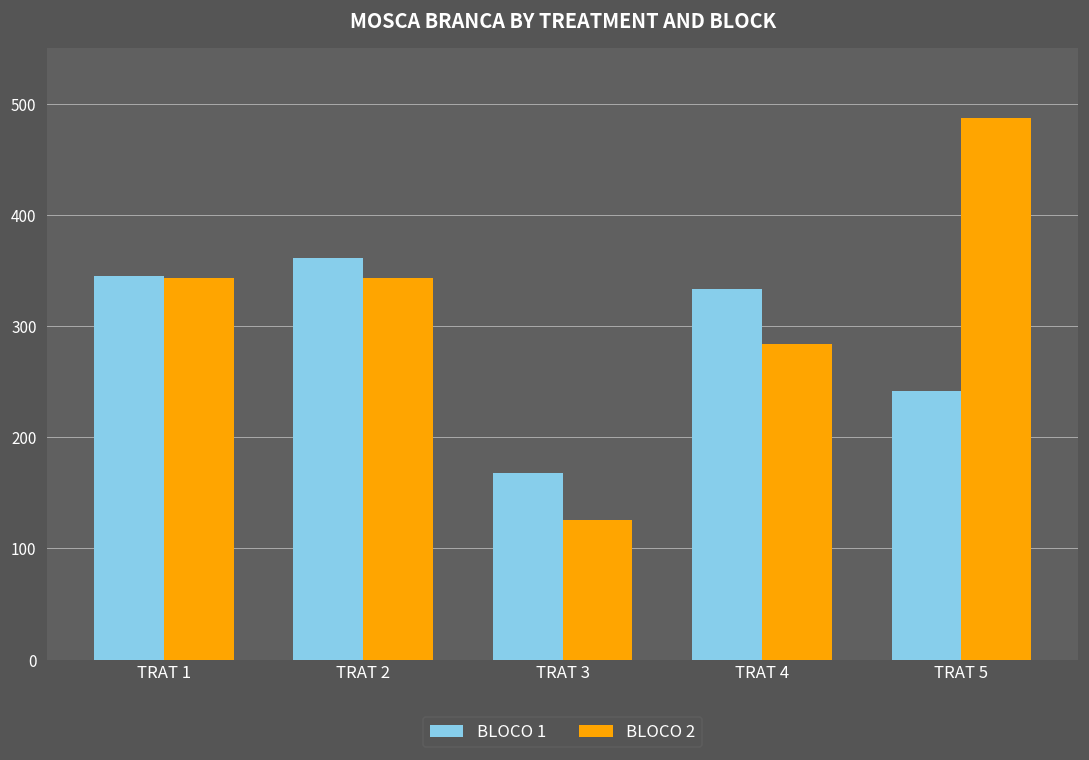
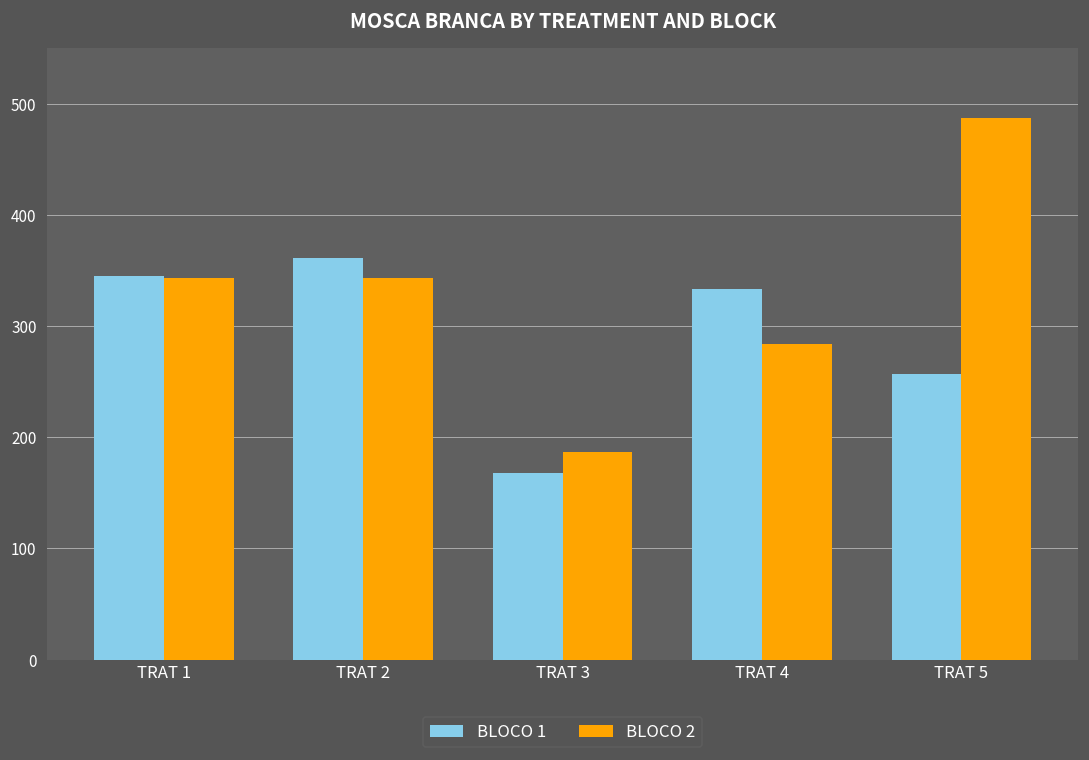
  {
    "BLOCO 1": {
      "TRAT 1": 345,
      "TRAT 2": 361,
      "TRAT 3": 168,
      "TRAT 4": 334,
-     "TRAT 5": 241
+     "TRAT 5": 257
    },
    "BLOCO 2": {
      "TRAT 1": 343,
      "TRAT 2": 344,
-     "TRAT 3": 126,
+     "TRAT 3": 187,
      "TRAT 4": 284,
      "TRAT 5": 487
    }
  }
